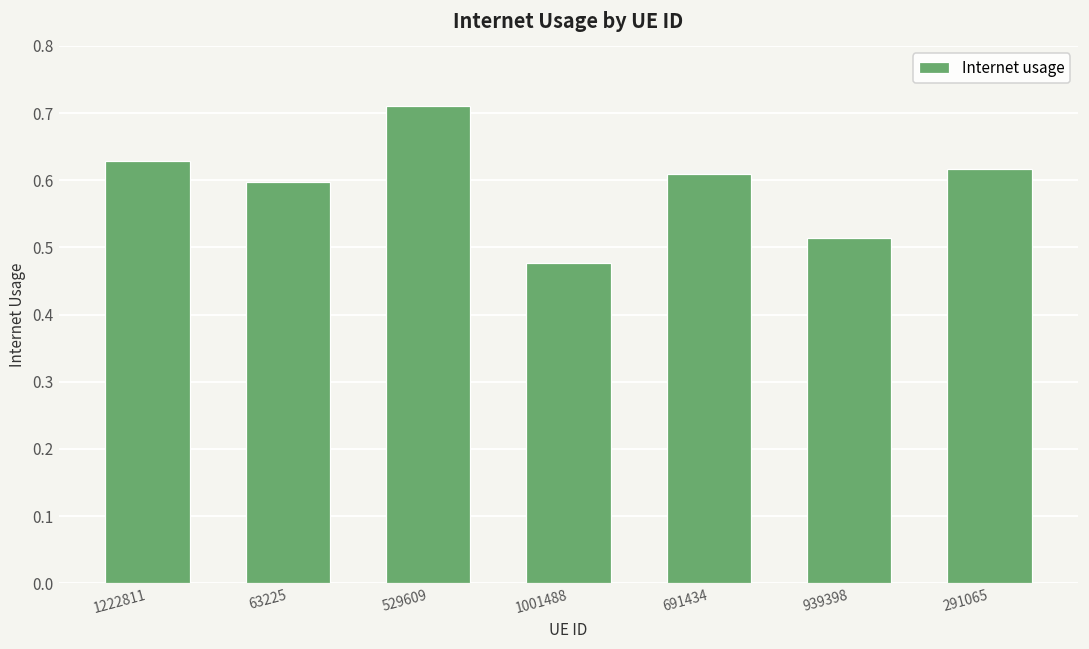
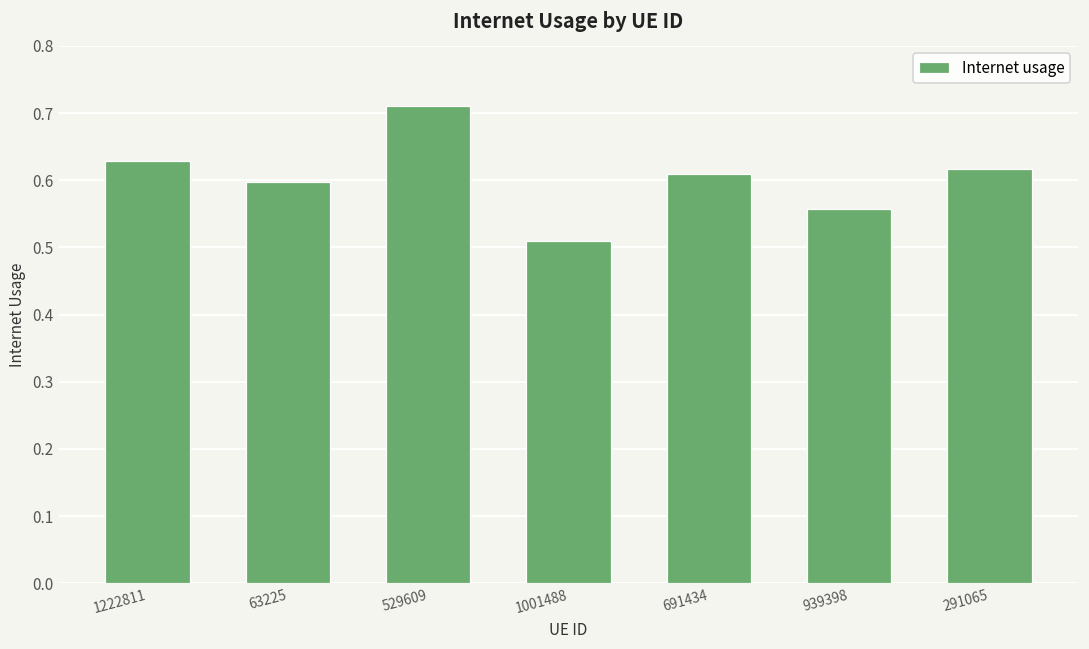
  {
    "1222811": 0.63,
    "63225": 0.60,
    "529609": 0.71,
-   "1001488": 0.48,
+   "1001488": 0.51,
    "691434": 0.61,
-   "939398": 0.51,
+   "939398": 0.56,
    "291065": 0.62
  }
